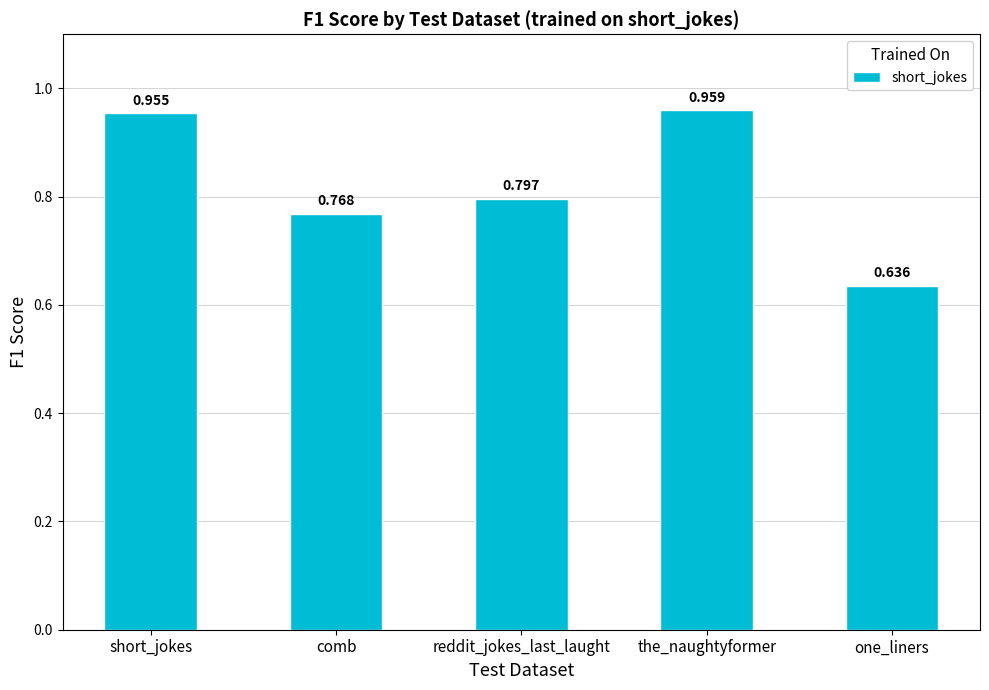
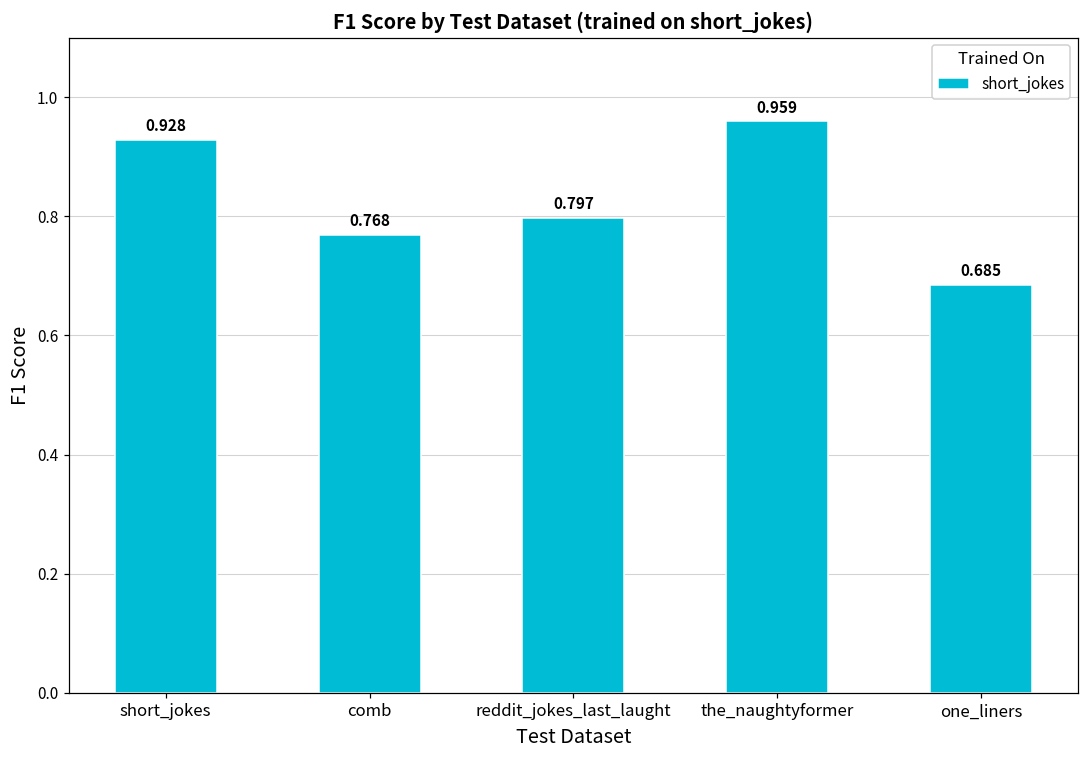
  {
-   "short_jokes": 0.955,
+   "short_jokes": 0.928,
    "comb": 0.768,
    "reddit_jokes_last_laught": 0.797,
    "the_naughtyformer": 0.959,
-   "one_liners": 0.636
+   "one_liners": 0.685
  }
